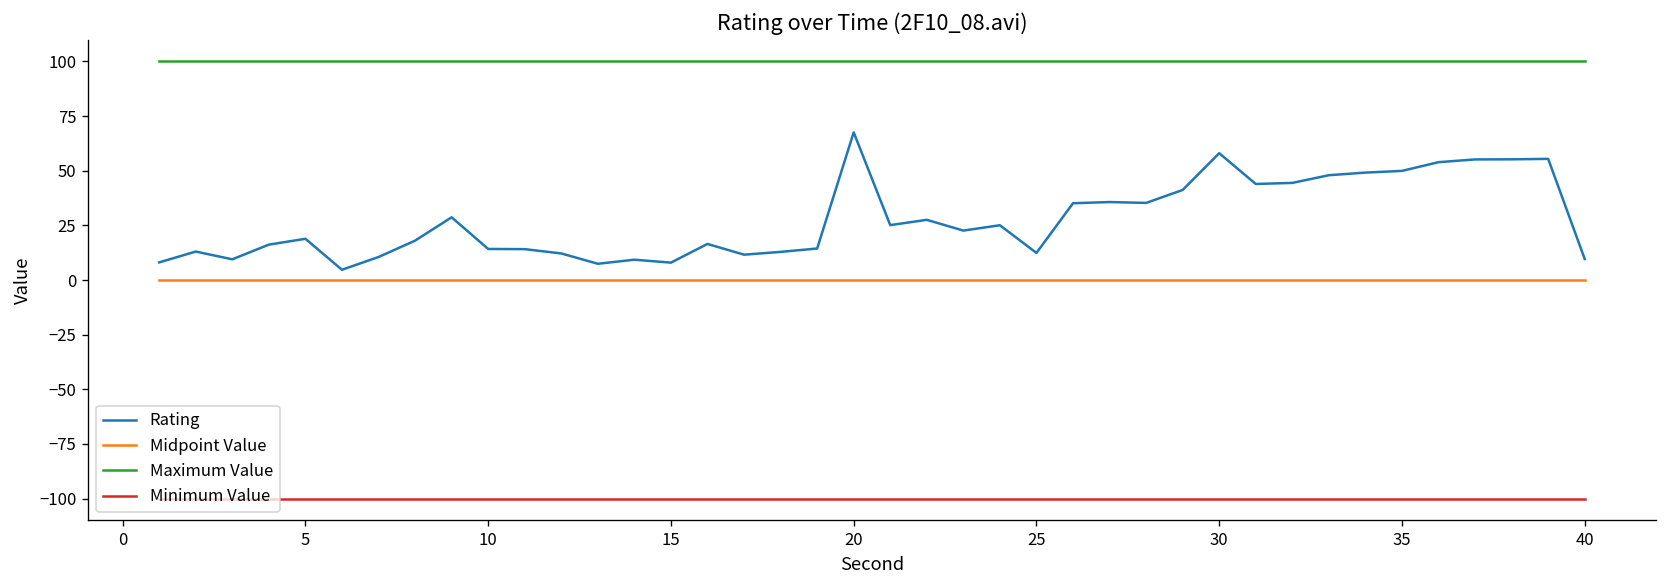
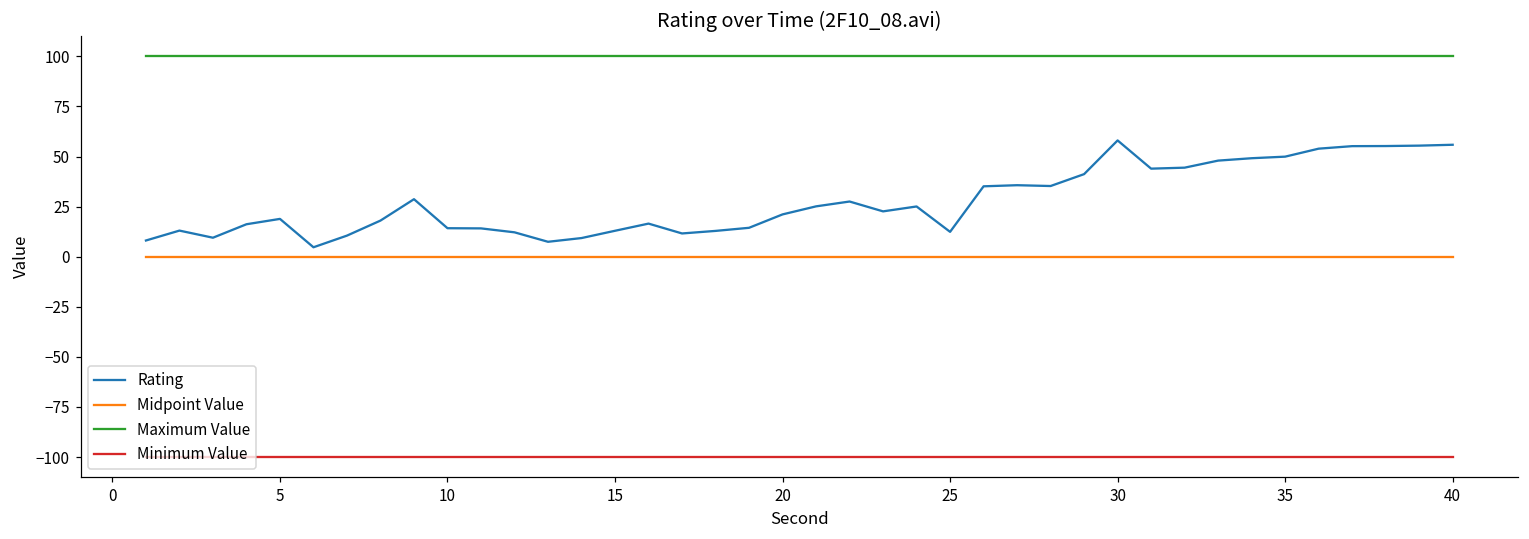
  {
    "Rating": {
      "5": 19,
      "10": 14,
-     "15": 8,
-     "20": 68,
+     "15": 13,
+     "20": 21,
      "25": 12,
      "30": 58,
      "35": 50,
-     "40": 10
+     "40": 56
    },
    "Midpoint Value": {
      "5": 0,
      "10": 0,
      "15": 0,
      "20": 0,
      "25": 0,
      "30": 0,
      "35": 0,
      "40": 0
    },
    "Maximum Value": {
      "5": 100,
      "10": 100,
      "15": 100,
      "20": 100,
      "25": 100,
      "30": 100,
      "35": 100,
      "40": 100
    },
    "Minimum Value": {
      "5": -100,
      "10": -100,
      "15": -100,
      "20": -100,
      "25": -100,
      "30": -100,
      "35": -100,
      "40": -100
    }
  }
